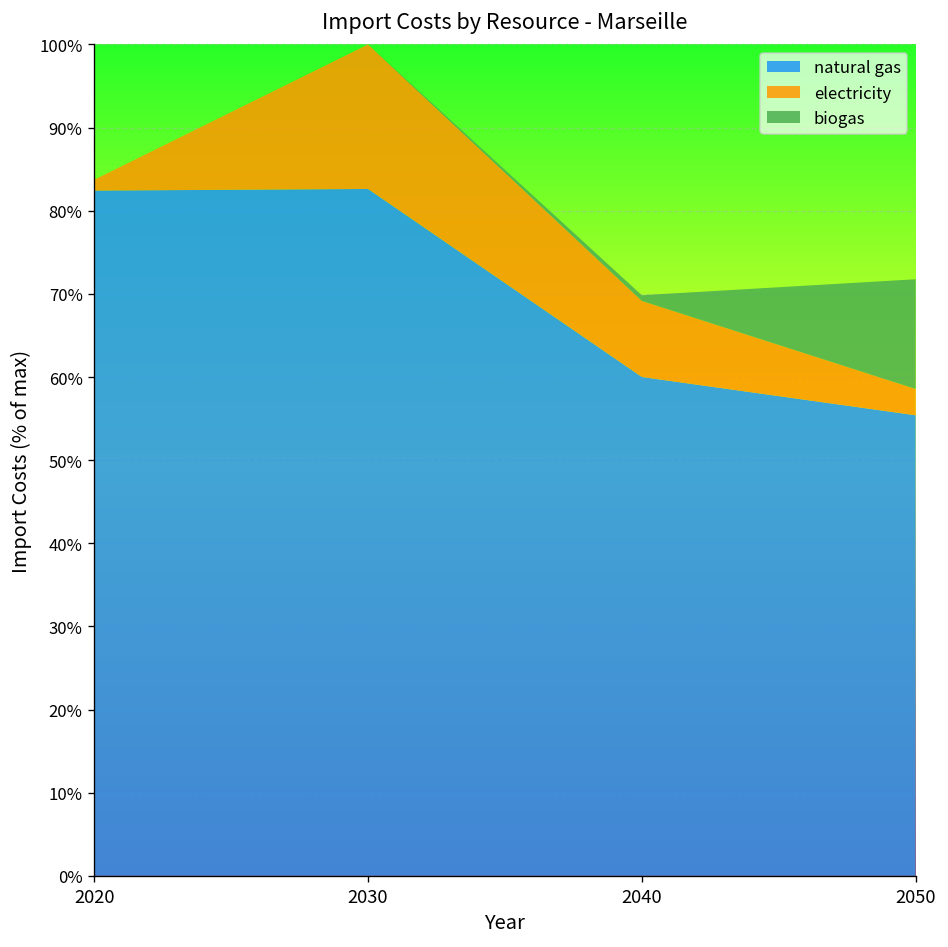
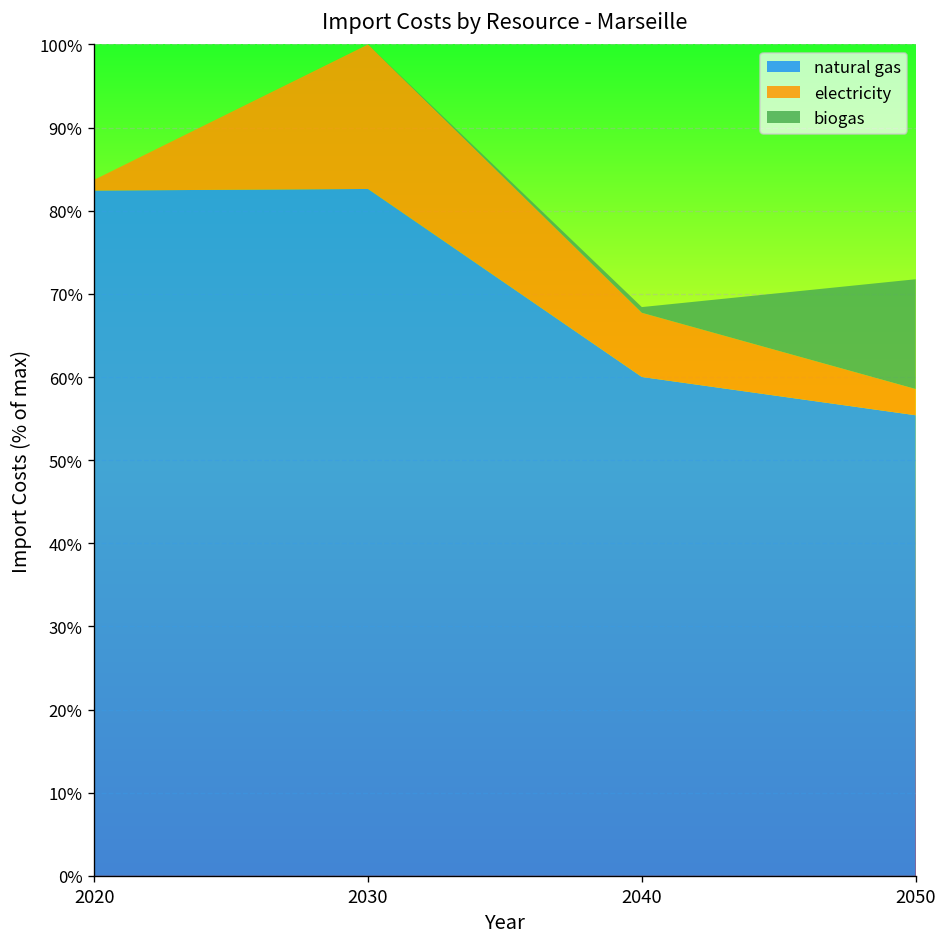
  {
    "natural gas": {
      "2020": "82%",
      "2030": "83%",
      "2040": "60%",
      "2050": "55%"
    },
    "electricity": {
-     "2040": "9%",
+     "2040": "8%",
      "2050": "3%"
    },
    "biogas": {
      "2040": "1%",
      "2050": "13%"
    }
  }
